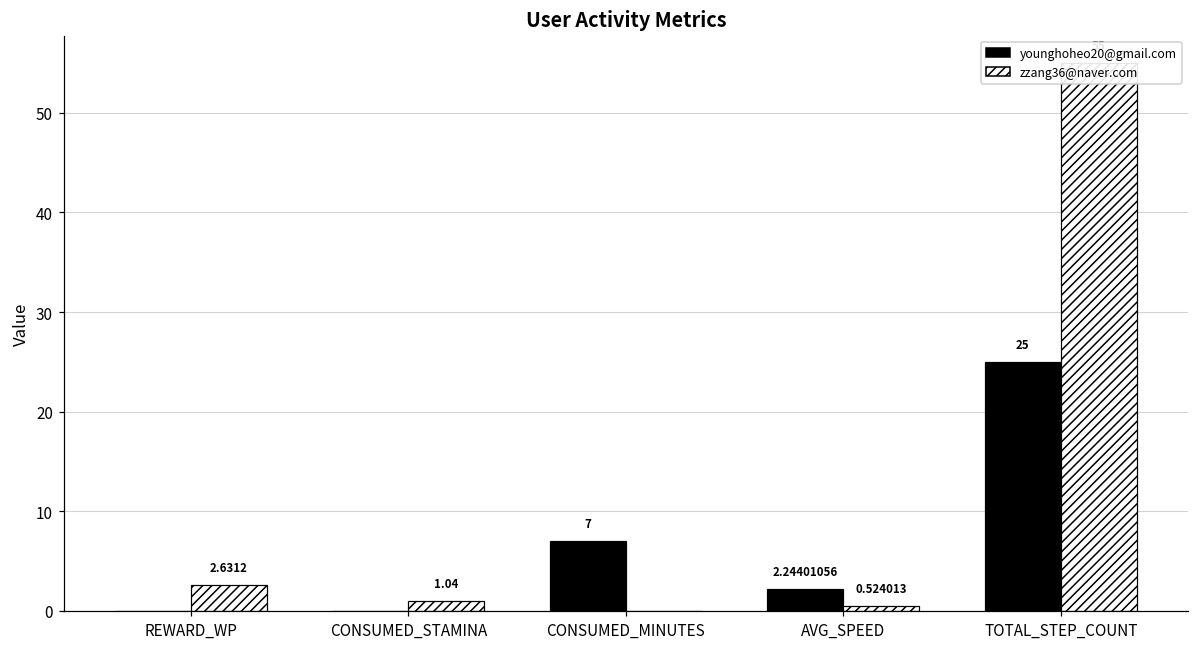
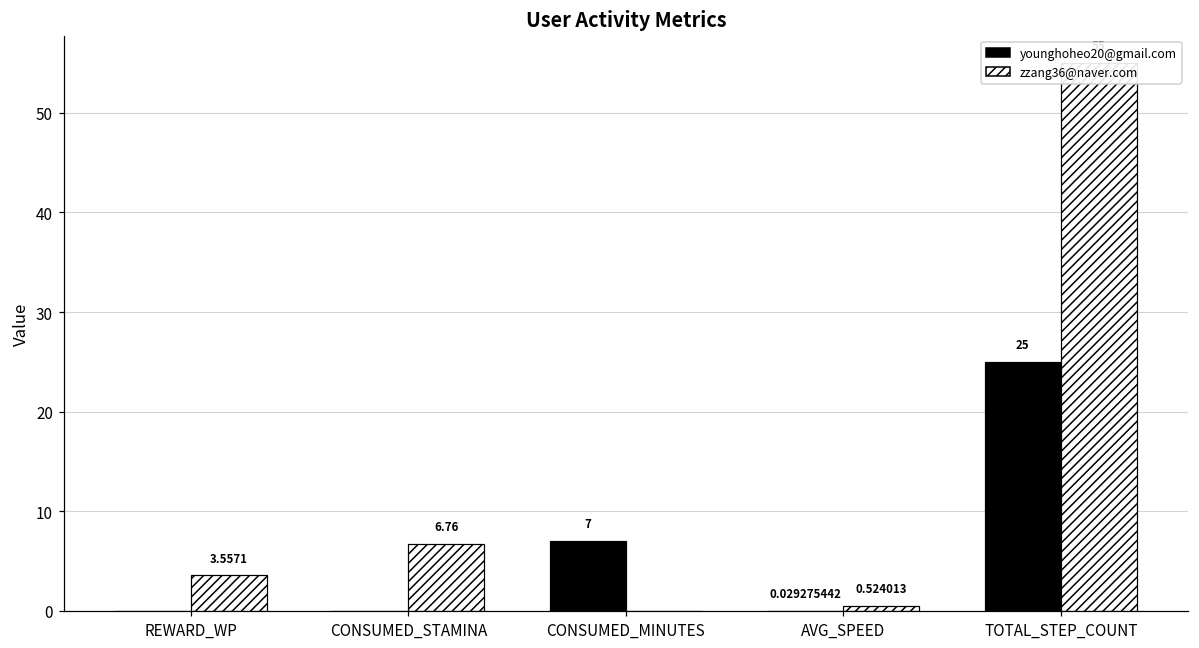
  {
    "younghoheo20@gmail.com": {
      "CONSUMED_MINUTES": 7,
-     "AVG_SPEED": 2.24401056,
+     "AVG_SPEED": 0.029275442,
      "TOTAL_STEP_COUNT": 25
    },
    "zzang36@naver.com": {
-     "REWARD_WP": 2.6312,
-     "CONSUMED_STAMINA": 1.04,
+     "REWARD_WP": 3.5571,
+     "CONSUMED_STAMINA": 6.76,
      "AVG_SPEED": 0.524013
    }
  }
